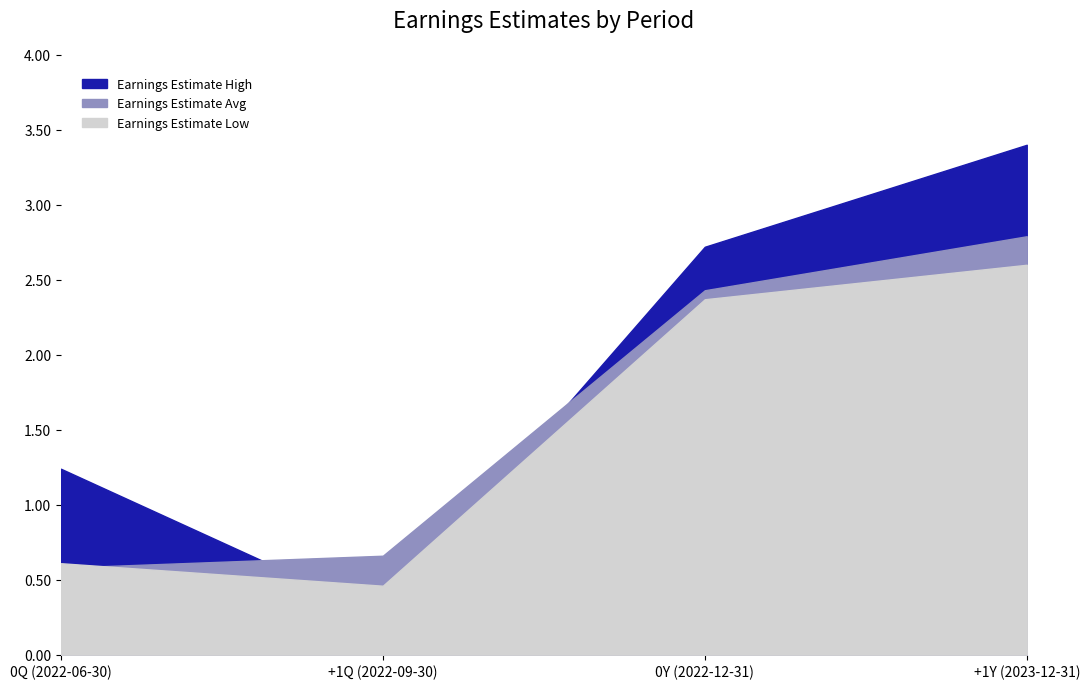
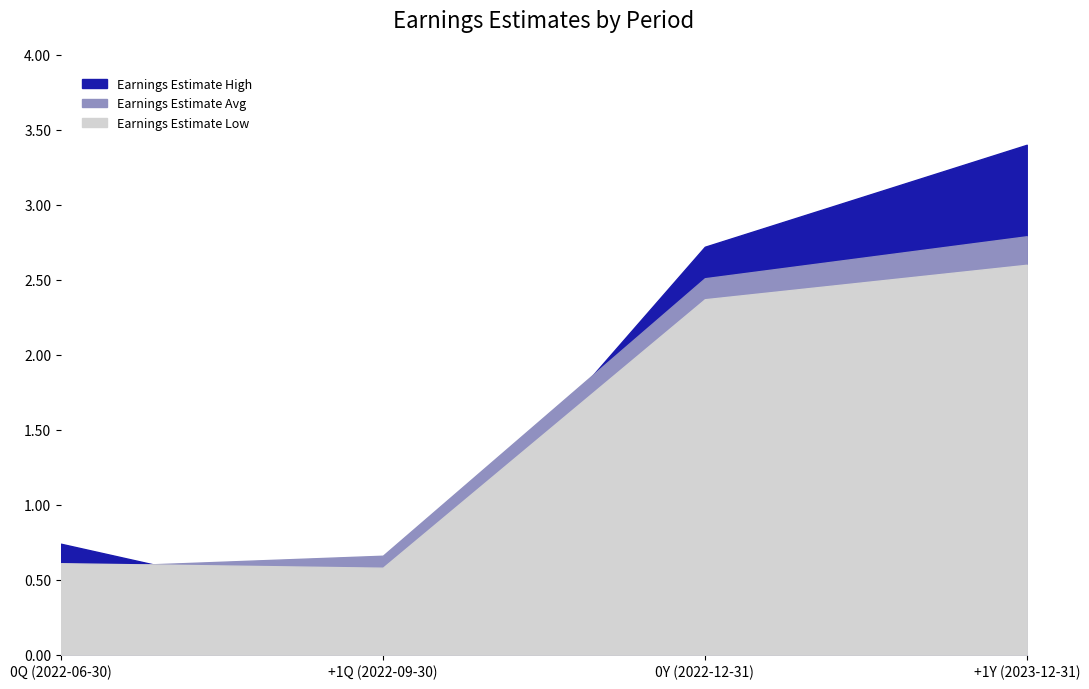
  {
    "Earnings Estimate High": {
-     "0Q (2022-06-30)": 1.24,
+     "0Q (2022-06-30)": 0.74,
      "0Y (2022-12-31)": 2.72,
      "+1Y (2023-12-31)": 3.40
    },
    "Earnings Estimate Avg": {
      "+1Q (2022-09-30)": 0.66,
-     "0Y (2022-12-31)": 2.43,
+     "0Y (2022-12-31)": 2.51,
      "+1Y (2023-12-31)": 2.79
    },
    "Earnings Estimate Low": {
      "0Q (2022-06-30)": 0.61,
-     "+1Q (2022-09-30)": 0.46,
+     "+1Q (2022-09-30)": 0.58,
      "0Y (2022-12-31)": 2.37,
      "+1Y (2023-12-31)": 2.60
    }
  }
